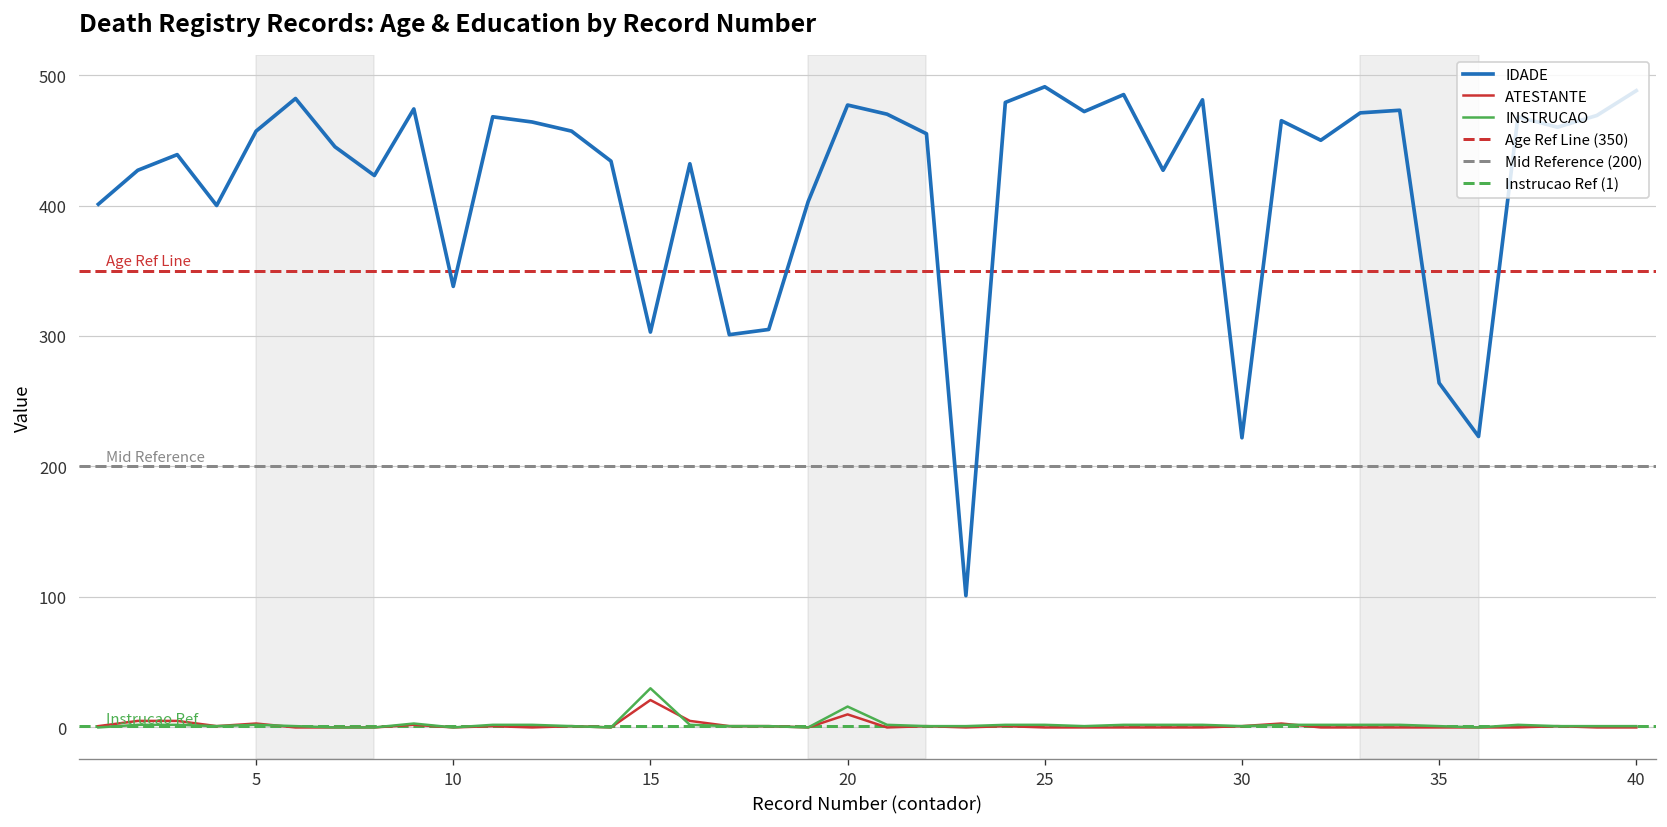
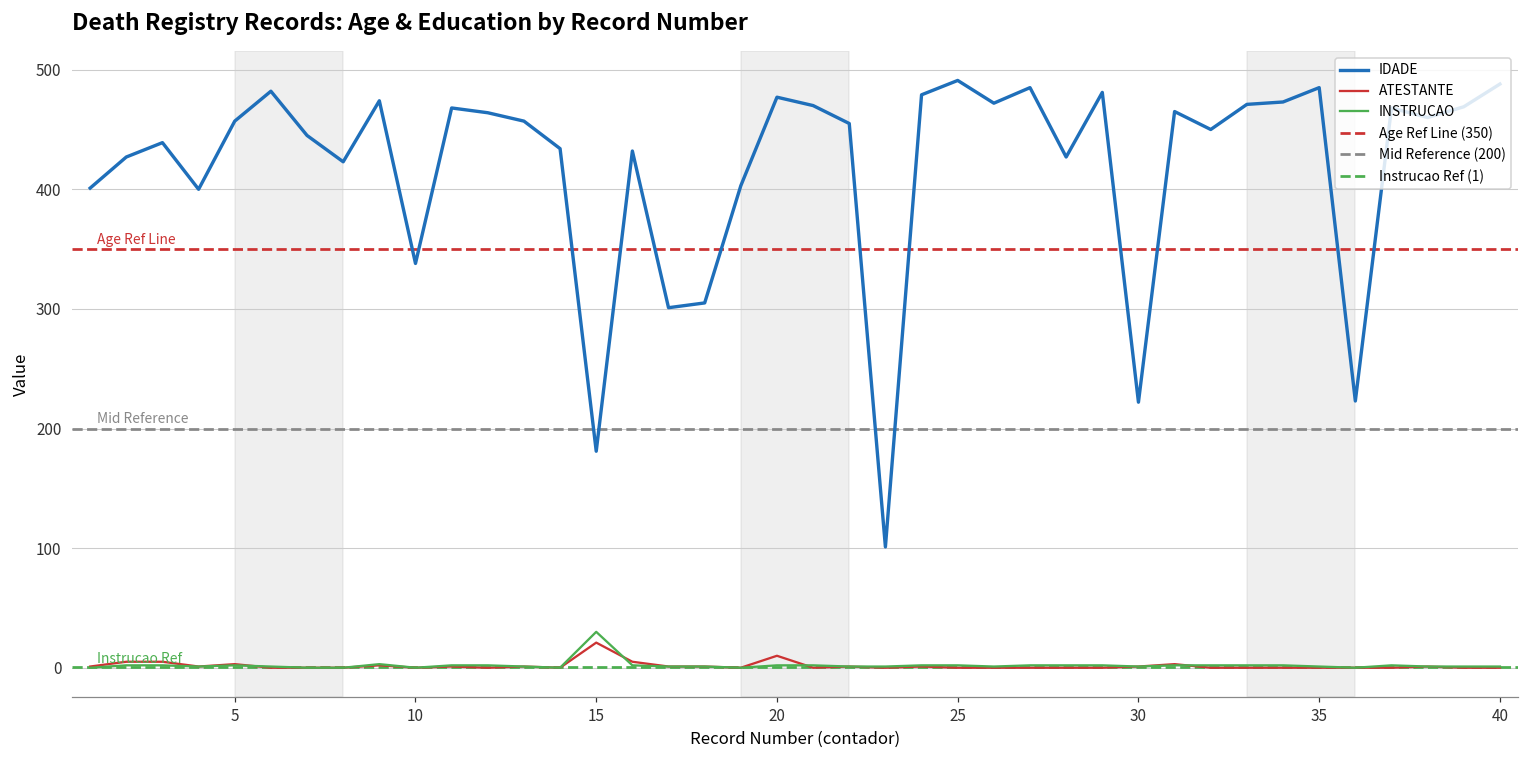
  {
    "IDADE": {
      "5": 457,
      "10": 338,
-     "15": 303,
+     "15": 181,
      "20": 477,
      "25": 491,
      "30": 222,
-     "35": 264
+     "35": 485
    },
    "ATESTANTE": {
      "15": 21,
      "20": 10
    },
    "INSTRUCAO": {
      "15": 30,
-     "20": 16
+     "20": 2
    }
  }
